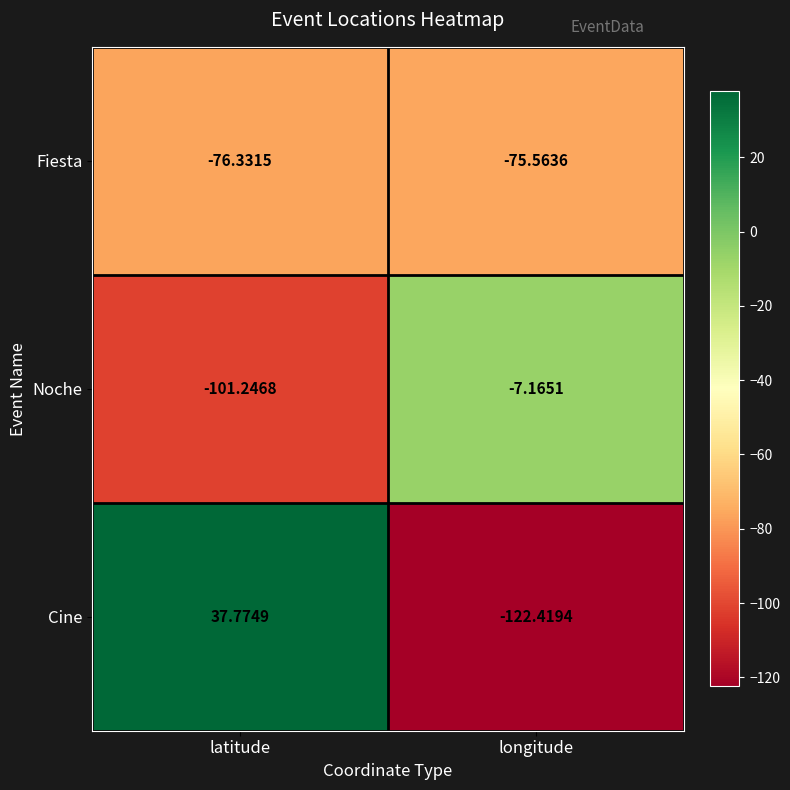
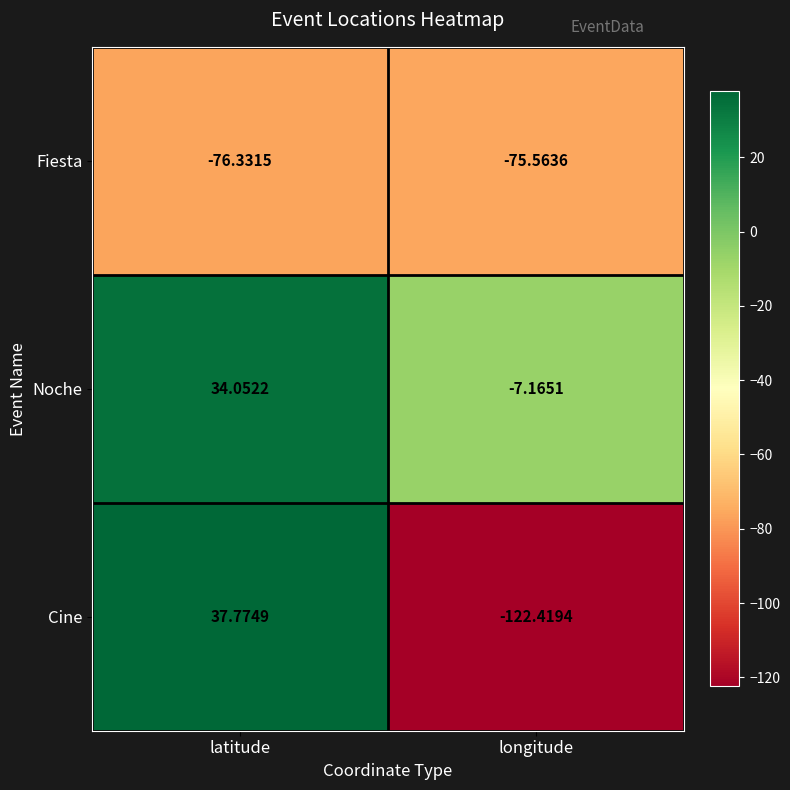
  {
    "Fiesta": {
      "latitude": -76.3315,
      "longitude": -75.5636
    },
    "Noche": {
-     "latitude": -101.2468,
+     "latitude": 34.0522,
      "longitude": -7.1651
    },
    "Cine": {
      "latitude": 37.7749,
      "longitude": -122.4194
    }
  }
